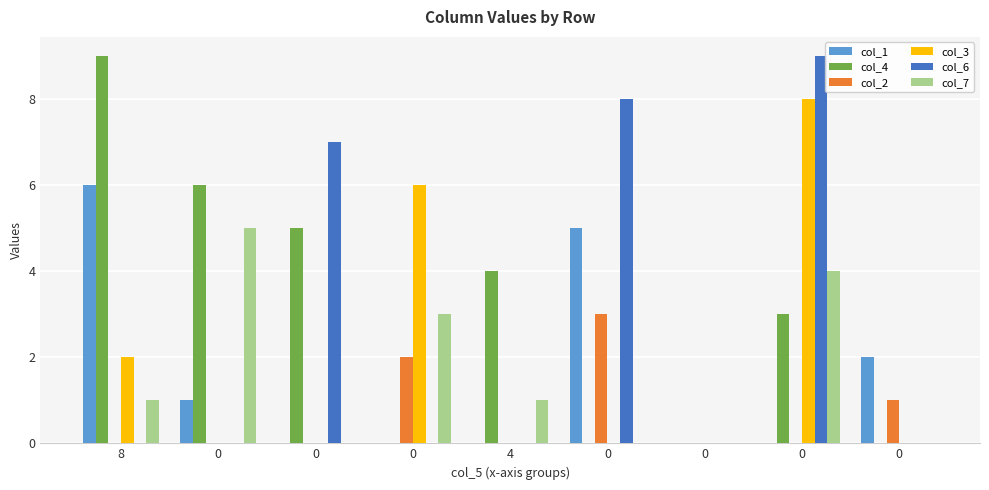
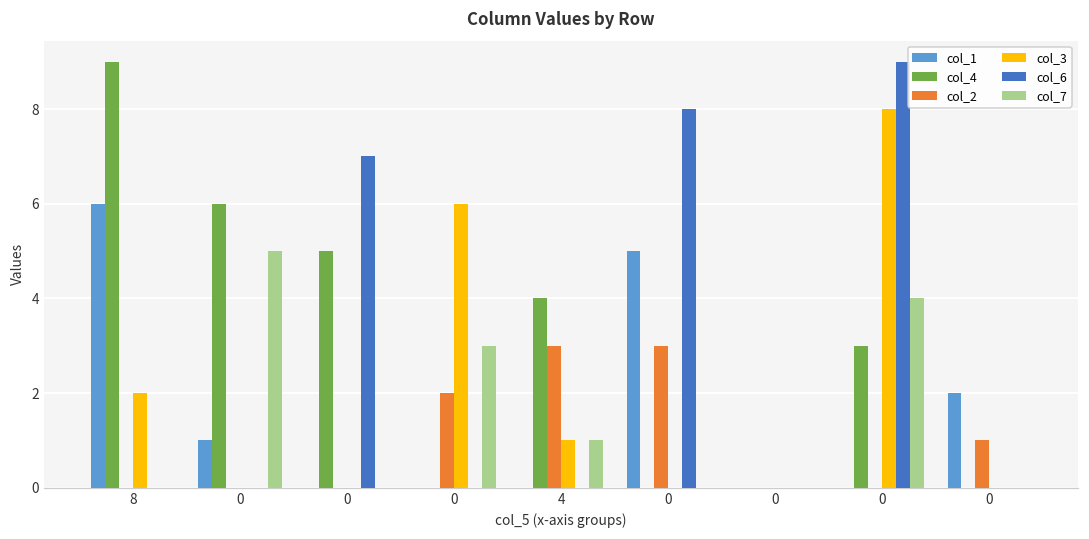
  {
    "col_4": {
      "8": 9,
      "4": 4
    },
    "col_2": {
      "8": 0,
-     "4": 0
+     "4": 3
    },
    "col_3": {
      "8": 2,
-     "4": 0
+     "4": 1
    },
    "col_7": {
-     "8": 1,
+     "8": 0,
      "4": 1
    }
  }
